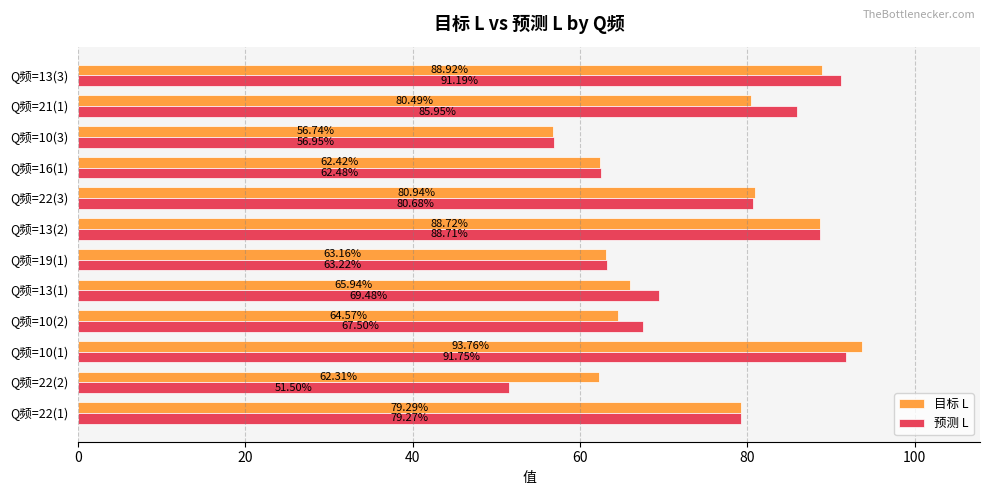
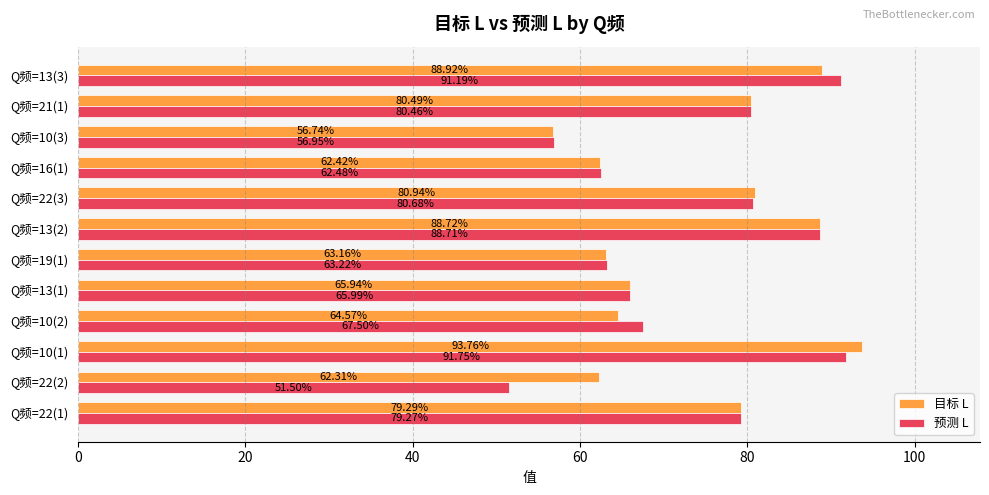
  {
    "目标 L": {
      "Q频=13(3)": "88.92%",
      "Q频=21(1)": "80.49%",
      "Q频=10(3)": "56.74%",
      "Q频=16(1)": "62.42%",
      "Q频=22(3)": "80.94%",
      "Q频=13(2)": "88.72%",
      "Q频=19(1)": "63.16%",
      "Q频=13(1)": "65.94%",
      "Q频=10(2)": "64.57%",
      "Q频=10(1)": "93.76%",
      "Q频=22(2)": "62.31%",
      "Q频=22(1)": "79.29%"
    },
    "预测 L": {
      "Q频=13(3)": "91.19%",
-     "Q频=21(1)": "85.95%",
+     "Q频=21(1)": "80.46%",
      "Q频=10(3)": "56.95%",
      "Q频=16(1)": "62.48%",
      "Q频=22(3)": "80.68%",
      "Q频=13(2)": "88.71%",
      "Q频=19(1)": "63.22%",
-     "Q频=13(1)": "69.48%",
+     "Q频=13(1)": "65.99%",
      "Q频=10(2)": "67.50%",
      "Q频=10(1)": "91.75%",
      "Q频=22(2)": "51.50%",
      "Q频=22(1)": "79.27%"
    }
  }
